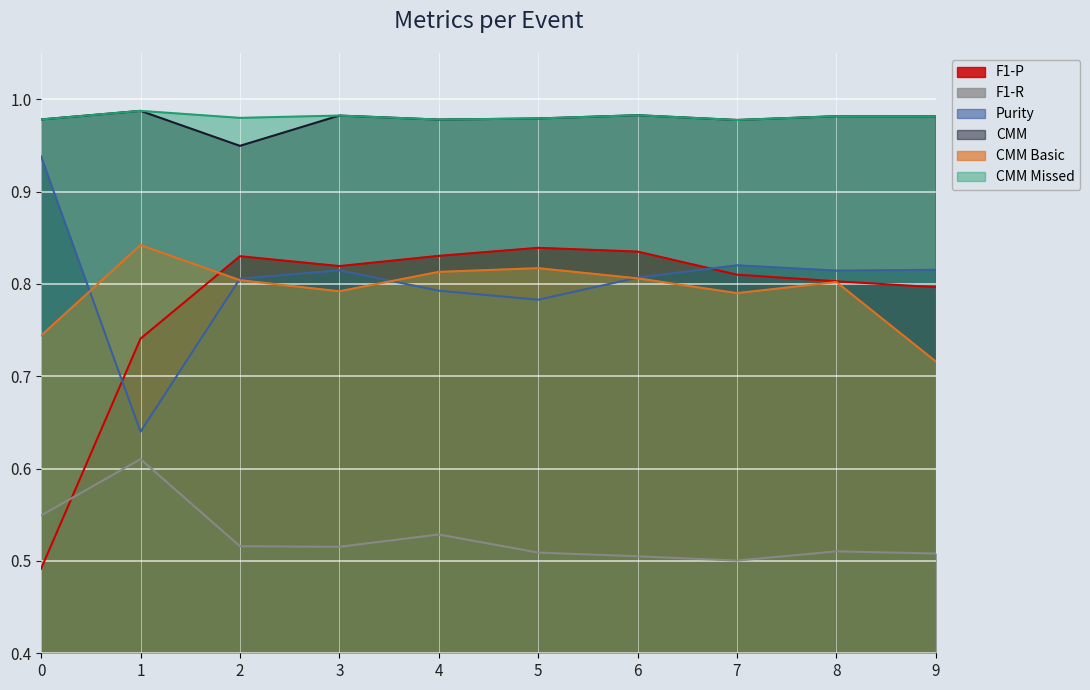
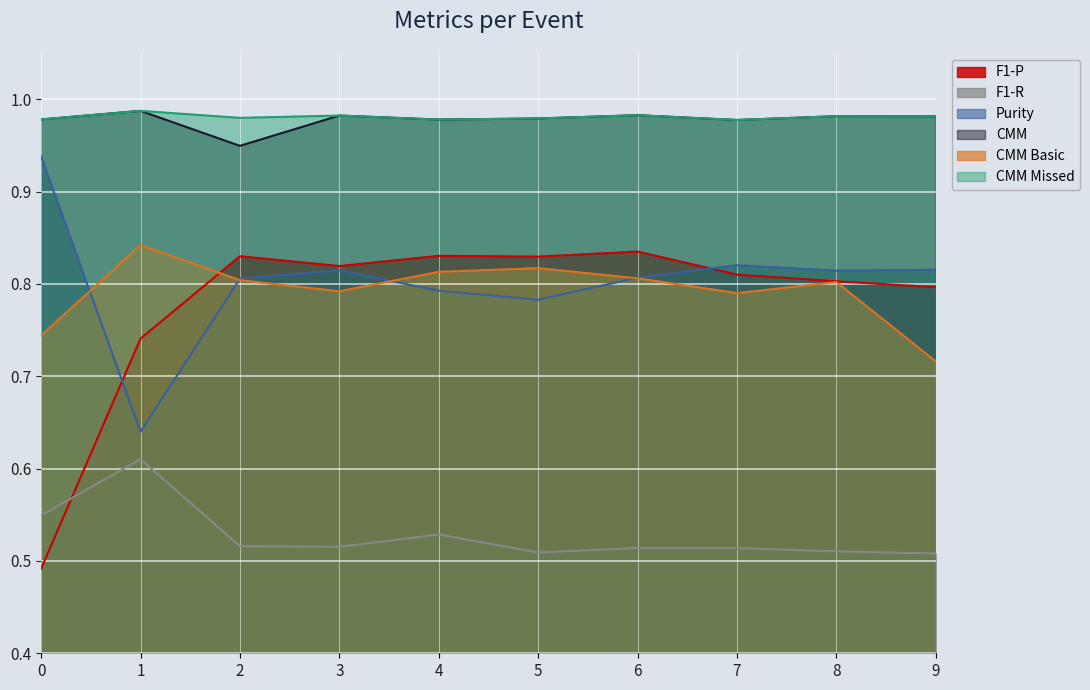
  {
    "F1-P": {
      "0": 0.49,
      "1": 0.74,
      "2": 0.83,
      "3": 0.82,
      "4": 0.83,
-     "5": 0.84,
+     "5": 0.83,
      "6": 0.83,
      "7": 0.81,
      "9": 0.80
    },
    "F1-R": {
      "0": 0.55,
      "1": 0.61,
      "2": 0.52,
      "3": 0.52,
      "4": 0.53,
      "5": 0.51,
-     "6": 0.505,
-     "7": 0.50,
+     "6": 0.514,
+     "7": 0.51,
      "8": 0.51,
      "9": 0.51
    },
    "Purity": {
      "0": 0.94,
      "1": 0.64,
      "3": 0.81,
      "4": 0.79,
      "5": 0.78,
      "7": 0.82,
      "8": 0.81,
      "9": 0.82
    },
    "CMM": {
      "2": 0.95
    },
    "CMM Basic": {
      "0": 0.74,
      "1": 0.84,
      "3": 0.79,
      "4": 0.81,
      "5": 0.82,
      "7": 0.79,
      "9": 0.72
    },
    "CMM Missed": {
      "2": 0.98
    }
  }
